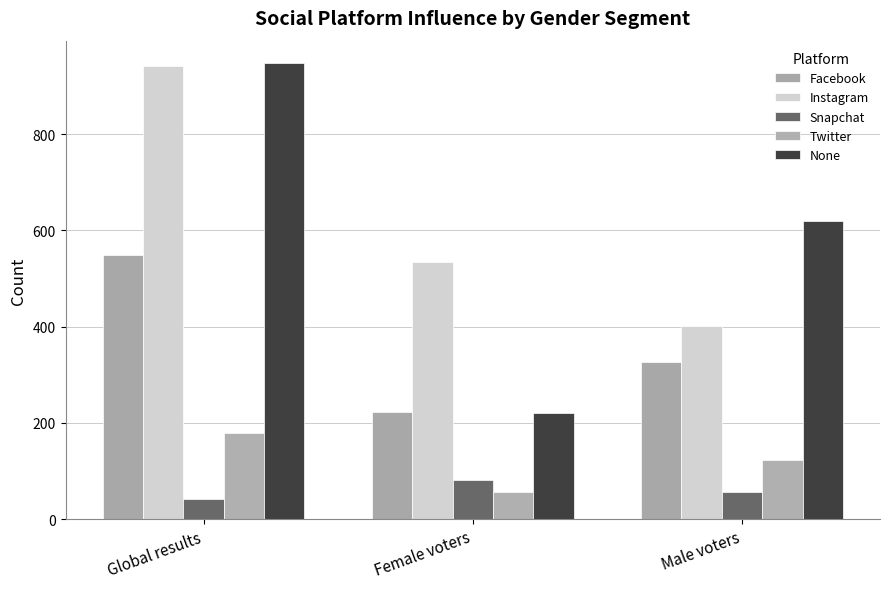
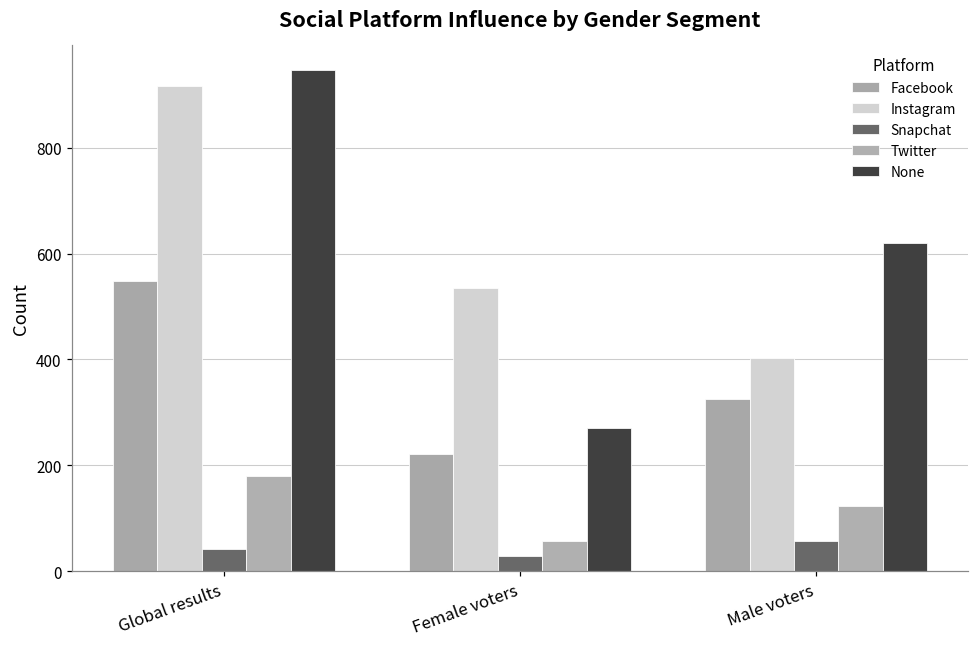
  {
    "Instagram": {
-     "Global results": 940,
+     "Global results": 920,
      "Female voters": 540,
      "Male voters": 400
    },
    "Snapchat": {
      "Global results": 40,
-     "Female voters": 80,
+     "Female voters": 30,
      "Male voters": 60
    },
    "None": {
      "Global results": 950,
-     "Female voters": 220,
+     "Female voters": 270,
      "Male voters": 620
    }
  }
